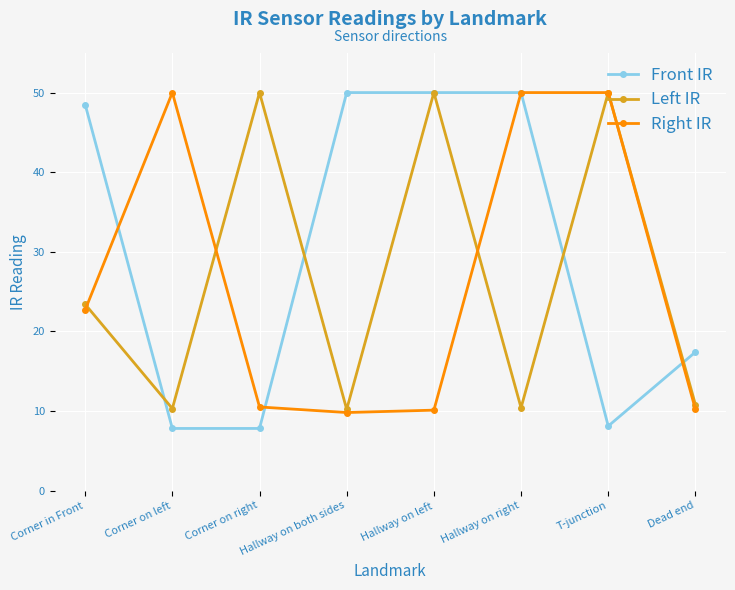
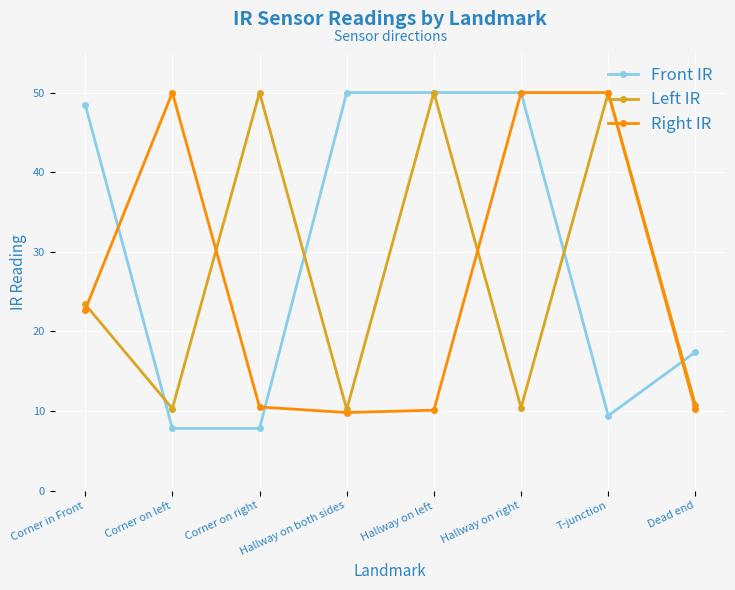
  {
    "Front IR": {
      "Corner in Front": 49,
      "Corner on left": 8,
      "Corner on right": 8,
      "Hallway on both sides": 50,
-     "T-junction": 8,
+     "T-junction": 9,
      "Dead end": 17
    }
  }
